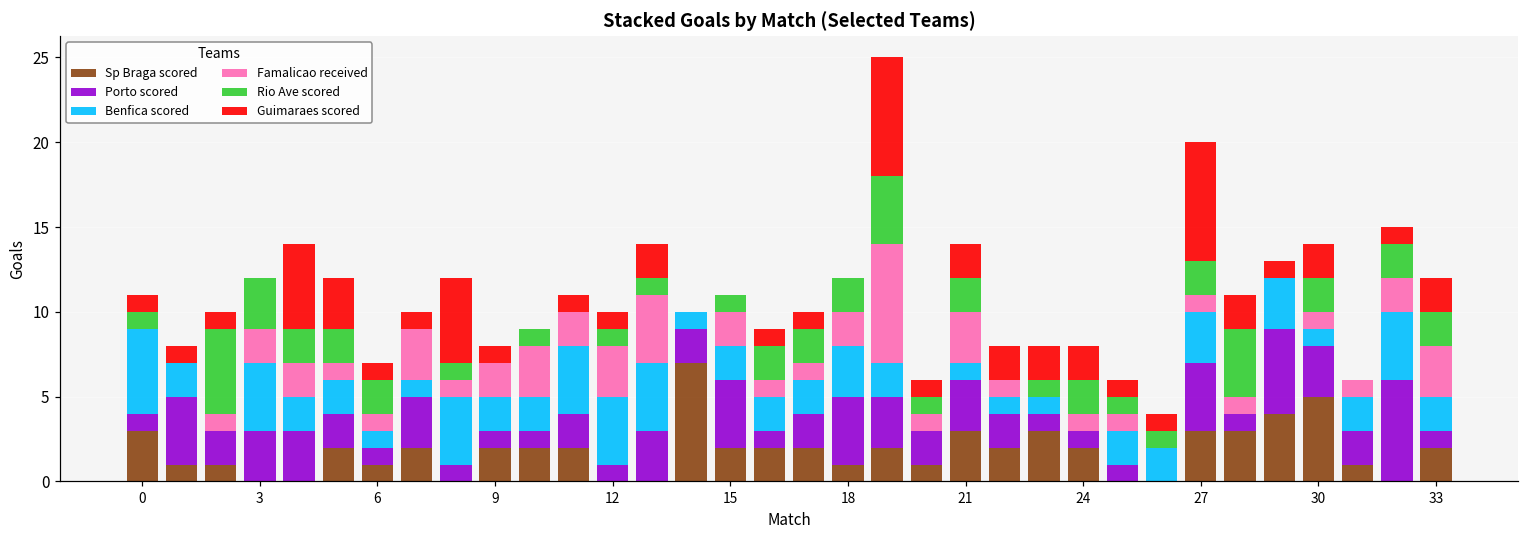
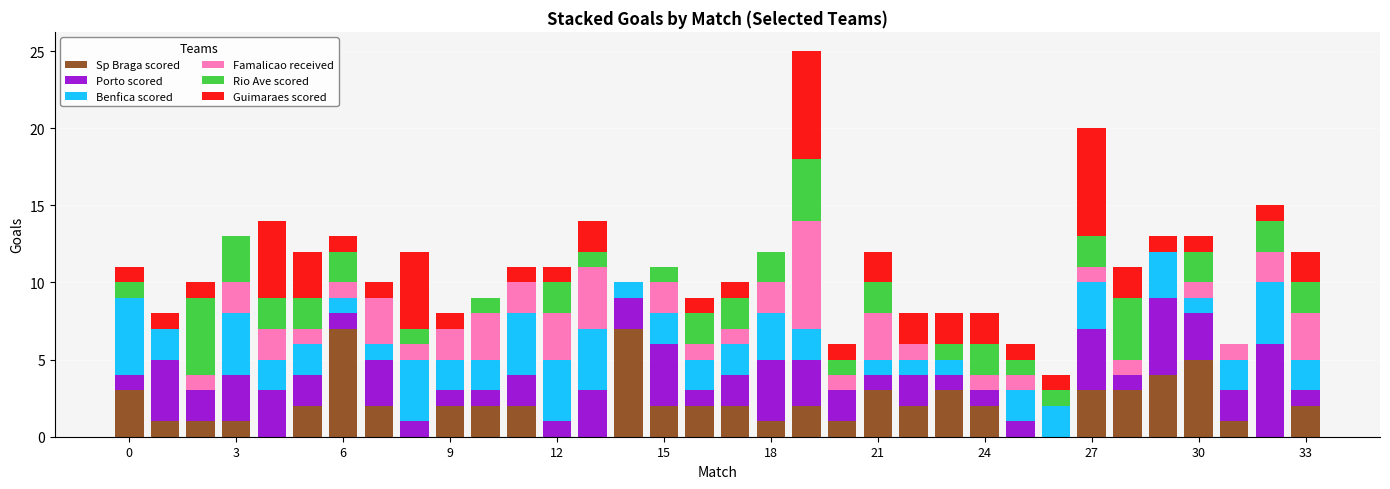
  {
    "Sp Braga scored": {
      "0": 3,
-     "3": 0,
-     "6": 1,
+     "3": 1,
+     "6": 7,
      "9": 2,
      "12": 0,
      "15": 2,
      "18": 1,
      "21": 3,
      "24": 2,
      "27": 3,
      "30": 5,
      "33": 2
    },
    "Porto scored": {
-     "21": 3
+     "21": 1
    },
    "Rio Ave scored": {
-     "12": 1
+     "12": 2
    },
    "Guimaraes scored": {
-     "30": 2
+     "30": 1
    }
  }
